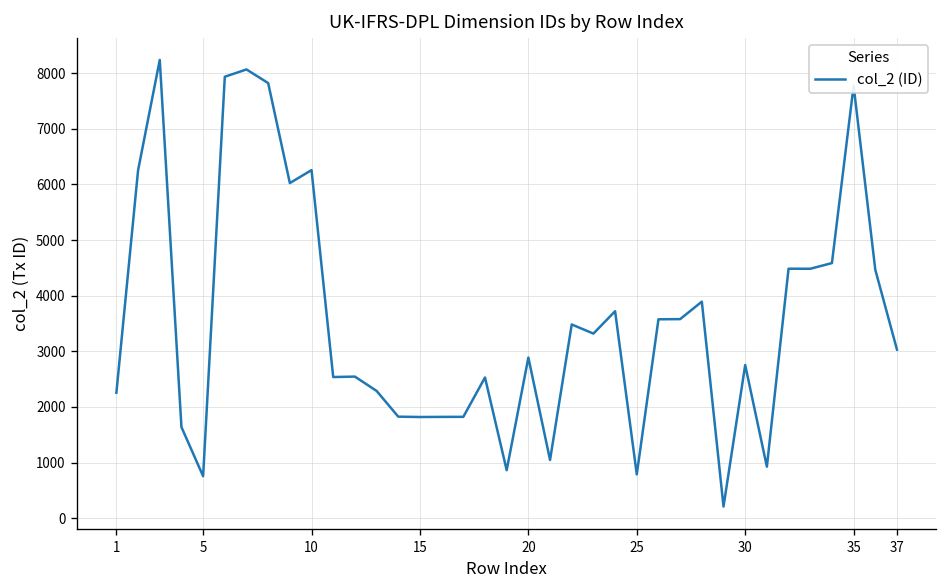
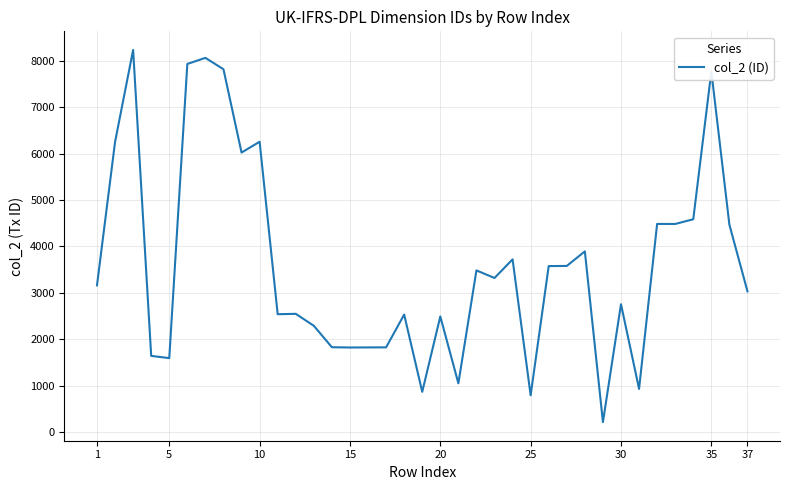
  {
-   "1": 2300,
-   "5": 800,
+   "1": 3200,
+   "5": 1600,
    "10": 6300,
    "15": 1800,
-   "20": 2900,
+   "20": 2500,
    "25": 800,
    "30": 2800,
    "37": 3000
  }
